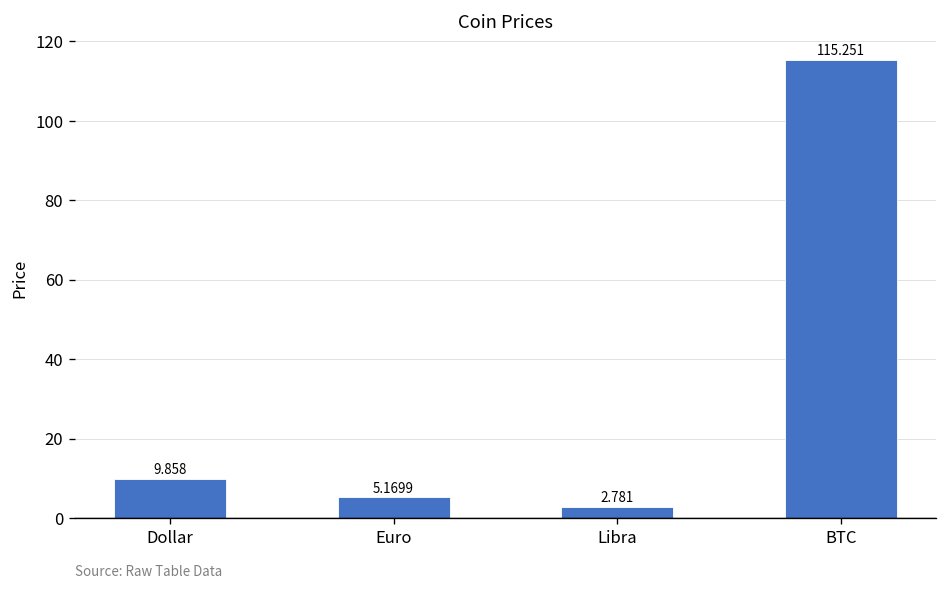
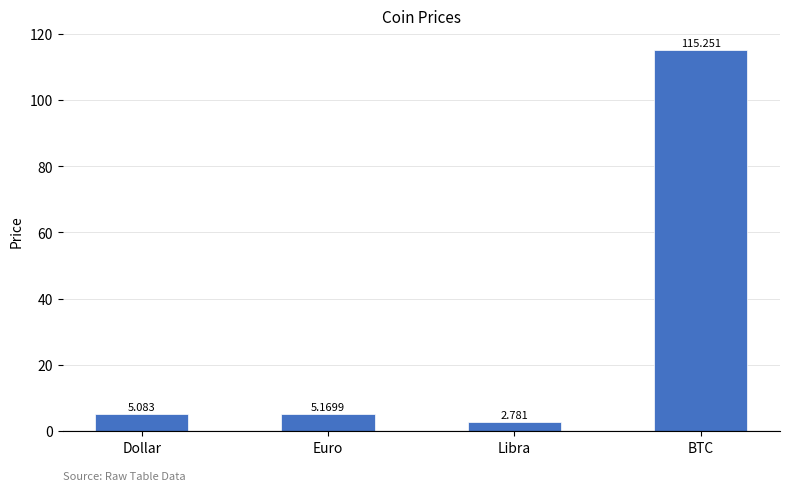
  {
-   "Dollar": 9.858,
+   "Dollar": 5.083,
    "Euro": 5.1699,
    "Libra": 2.781,
    "BTC": 115.251
  }
